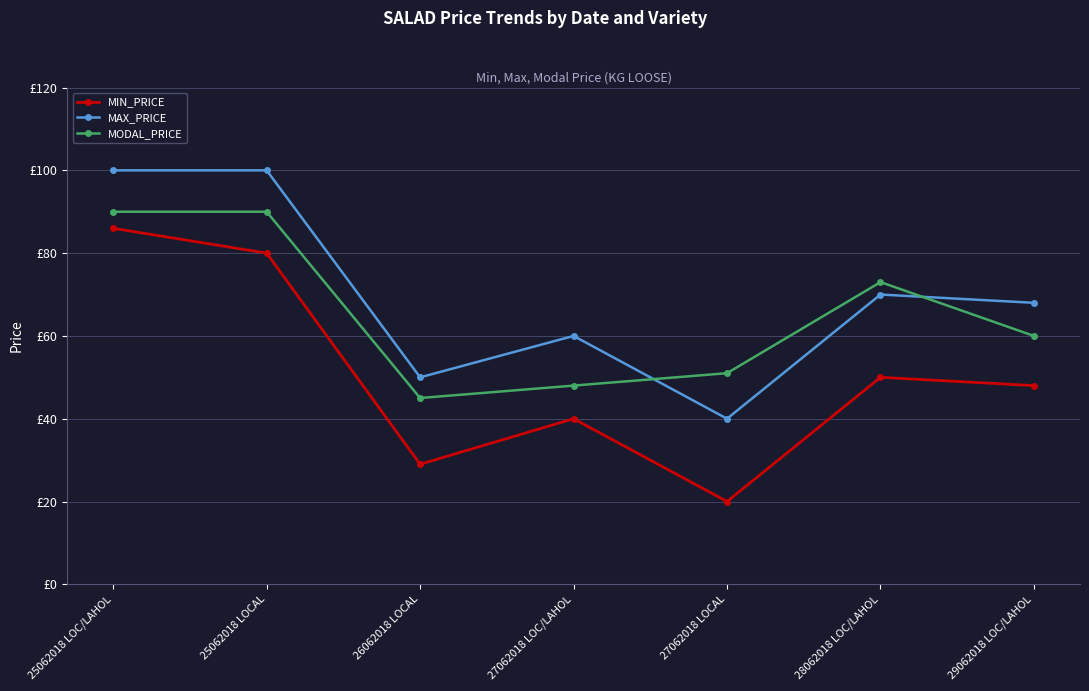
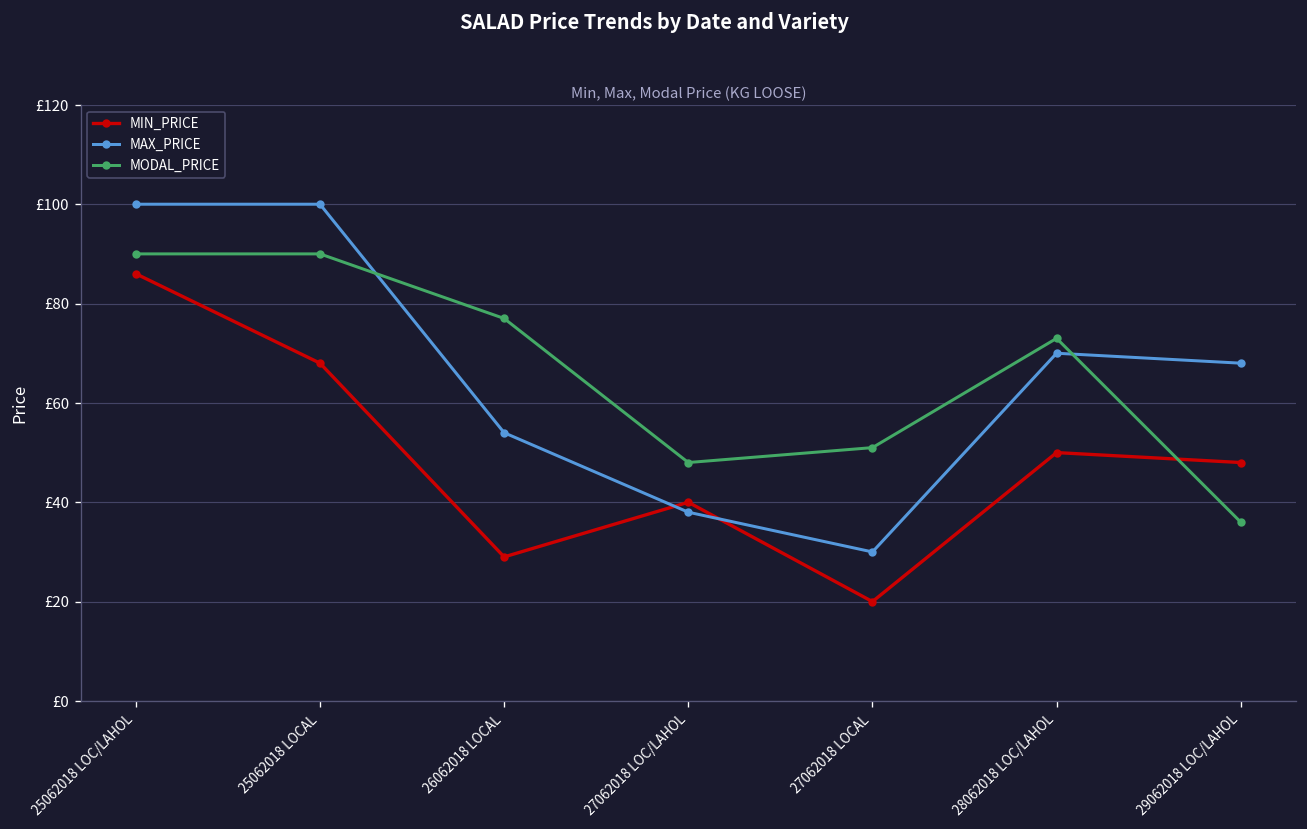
  {
    "MIN_PRICE": {
      "25062018 LOC/LAHOL": "£86",
-     "25062018 LOCAL": "£80",
+     "25062018 LOCAL": "£68",
      "26062018 LOCAL": "£29",
      "27062018 LOC/LAHOL": "£40",
      "27062018 LOCAL": "£20",
      "28062018 LOC/LAHOL": "£50",
      "29062018 LOC/LAHOL": "£48"
    },
    "MAX_PRICE": {
      "25062018 LOC/LAHOL": "£100",
      "25062018 LOCAL": "£100",
-     "26062018 LOCAL": "£50",
-     "27062018 LOC/LAHOL": "£60",
-     "27062018 LOCAL": "£40",
+     "26062018 LOCAL": "£54",
+     "27062018 LOC/LAHOL": "£38",
+     "27062018 LOCAL": "£30",
      "28062018 LOC/LAHOL": "£70",
      "29062018 LOC/LAHOL": "£68"
    },
    "MODAL_PRICE": {
      "25062018 LOC/LAHOL": "£90",
      "25062018 LOCAL": "£90",
-     "26062018 LOCAL": "£45",
+     "26062018 LOCAL": "£77",
      "27062018 LOC/LAHOL": "£48",
      "27062018 LOCAL": "£51",
      "28062018 LOC/LAHOL": "£73",
-     "29062018 LOC/LAHOL": "£60"
+     "29062018 LOC/LAHOL": "£36"
    }
  }
